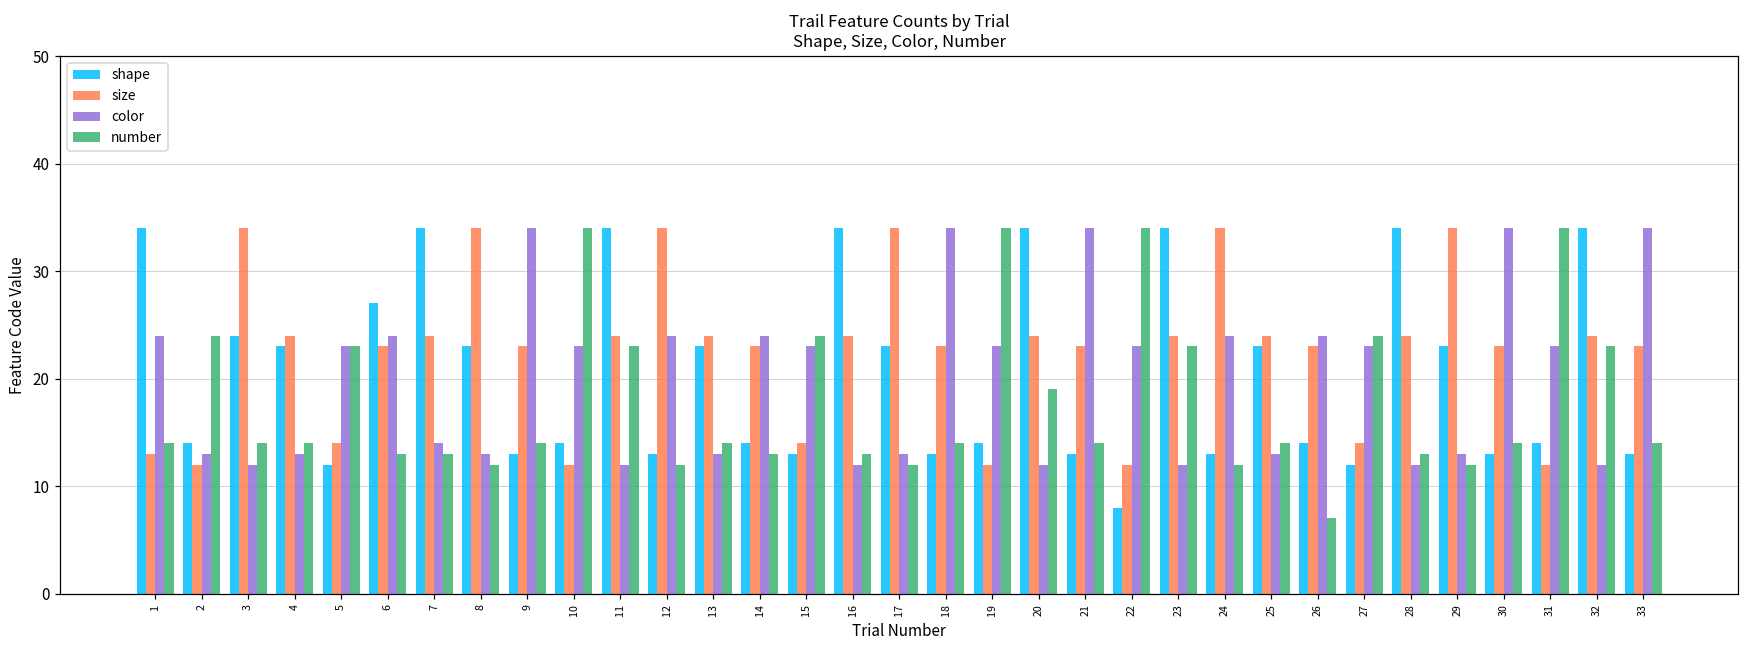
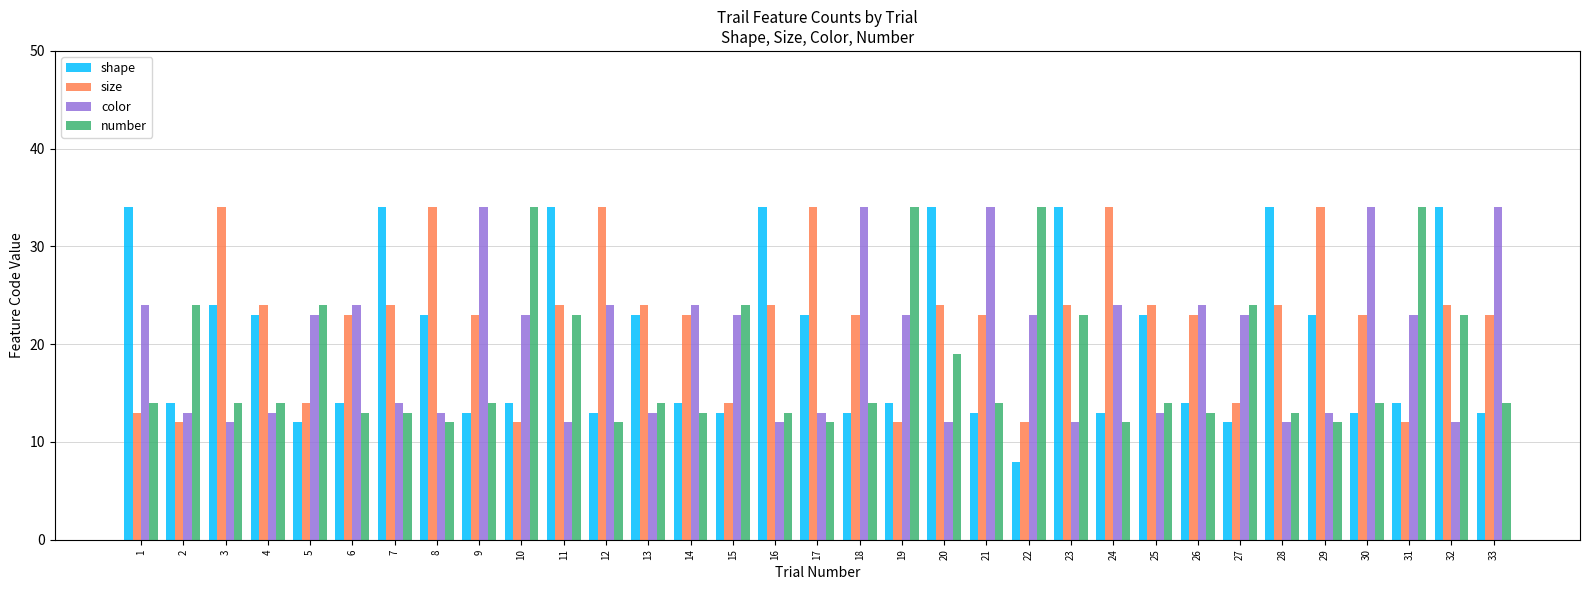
  {
    "shape": {
      "1": 34,
      "2": 14,
      "3": 24,
      "4": 23,
      "5": 12,
-     "6": 27,
+     "6": 14,
      "7": 34,
      "8": 23,
      "9": 13,
      "10": 14,
      "11": 34,
      "12": 13,
      "13": 23,
      "14": 14,
      "15": 13,
      "16": 34,
      "17": 23,
      "18": 13,
      "19": 14,
      "20": 34,
      "21": 13,
      "22": 8,
      "23": 34,
      "24": 13,
      "25": 23,
      "26": 14,
      "27": 12,
      "28": 34,
      "29": 23,
      "30": 13,
      "31": 14,
      "32": 34,
      "33": 13
    },
    "size": {
      "1": 13,
      "2": 12,
      "3": 34,
      "4": 24,
      "5": 14,
      "6": 23,
      "7": 24,
      "8": 34,
      "9": 23,
      "10": 12,
      "11": 24,
      "12": 34,
      "13": 24,
      "14": 23,
      "15": 14,
      "16": 24,
      "17": 34,
      "18": 23,
      "19": 12,
      "20": 24,
      "21": 23,
      "22": 12,
      "23": 24,
      "24": 34,
      "25": 24,
      "26": 23,
      "27": 14,
      "28": 24,
      "29": 34,
      "30": 23,
      "31": 12,
      "32": 24,
      "33": 23
    },
    "color": {
      "1": 24,
      "2": 13,
      "3": 12,
      "4": 13,
      "5": 23,
      "6": 24,
      "7": 14,
      "8": 13,
      "9": 34,
      "10": 23,
      "11": 12,
      "12": 24,
      "13": 13,
      "14": 24,
      "15": 23,
      "16": 12,
      "17": 13,
      "18": 34,
      "19": 23,
      "20": 12,
      "21": 34,
      "22": 23,
      "23": 12,
      "24": 24,
      "25": 13,
      "26": 24,
      "27": 23,
      "28": 12,
      "29": 13,
      "30": 34,
      "31": 23,
      "32": 12,
      "33": 34
    },
    "number": {
      "1": 14,
      "2": 24,
      "3": 14,
      "4": 14,
-     "5": 23,
+     "5": 24,
      "6": 13,
      "7": 13,
      "8": 12,
      "9": 14,
      "10": 34,
      "11": 23,
      "12": 12,
      "13": 14,
      "14": 13,
      "15": 24,
      "16": 13,
      "17": 12,
      "18": 14,
      "19": 34,
      "20": 19,
      "21": 14,
      "22": 34,
      "23": 23,
      "24": 12,
      "25": 14,
-     "26": 7,
+     "26": 13,
      "27": 24,
      "28": 13,
      "29": 12,
      "30": 14,
      "31": 34,
      "32": 23,
      "33": 14
    }
  }
